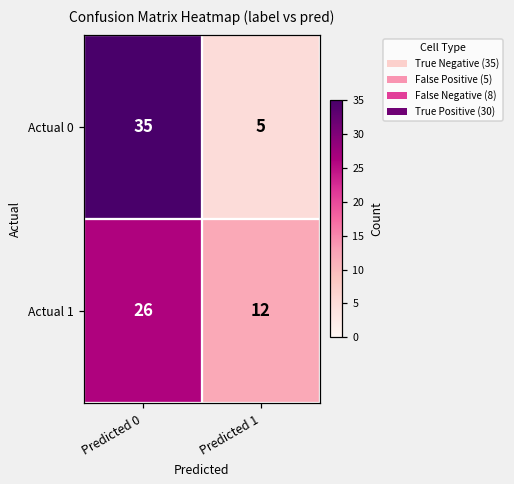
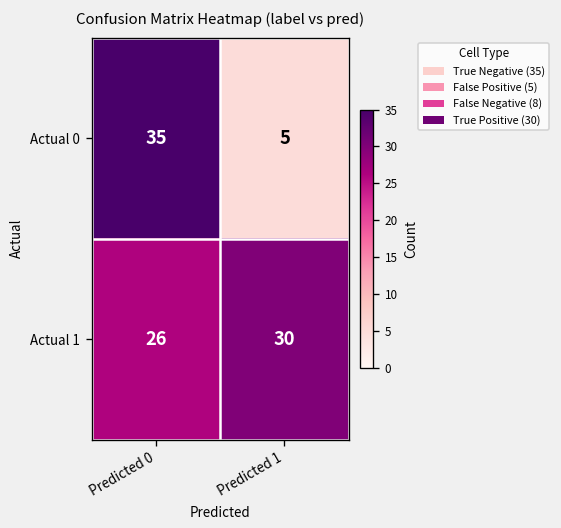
  {
    "Actual 0": {
      "Predicted 0": 35,
      "Predicted 1": 5
    },
    "Actual 1": {
      "Predicted 0": 26,
-     "Predicted 1": 12
+     "Predicted 1": 30
    }
  }
